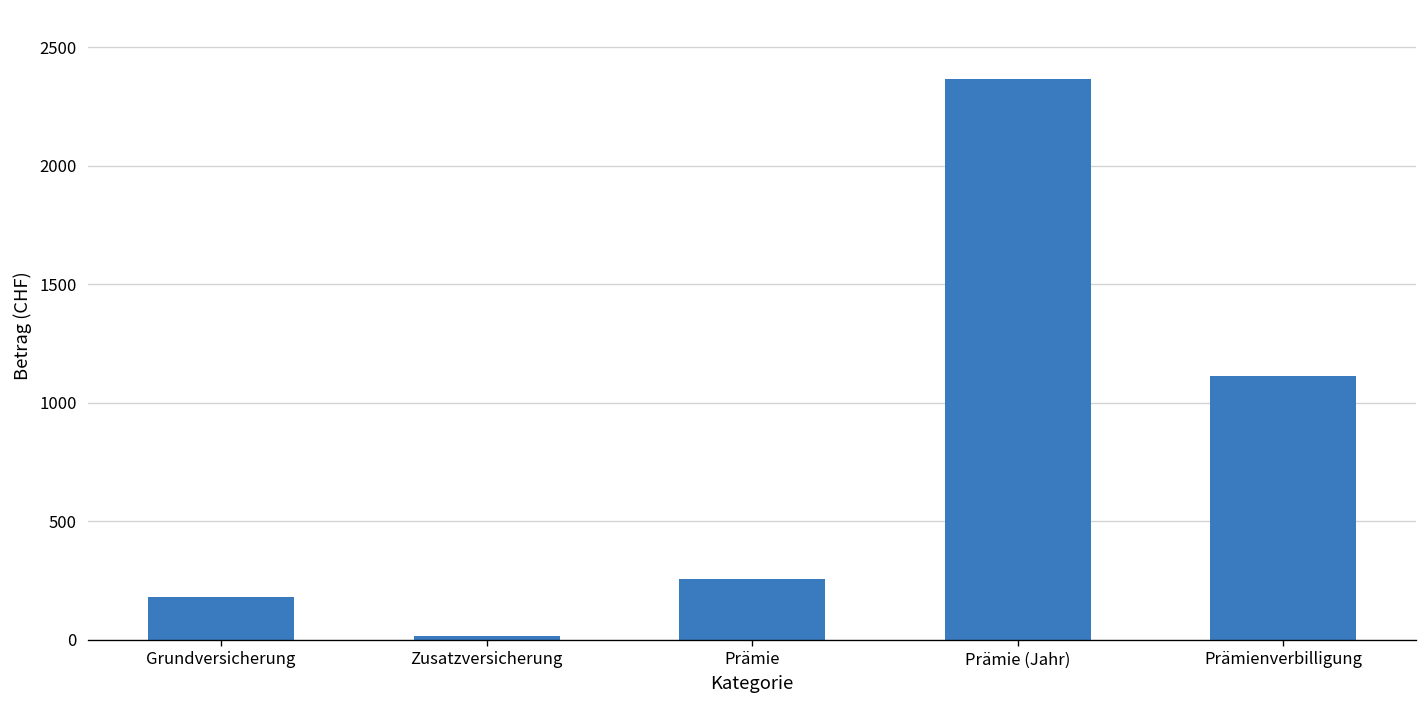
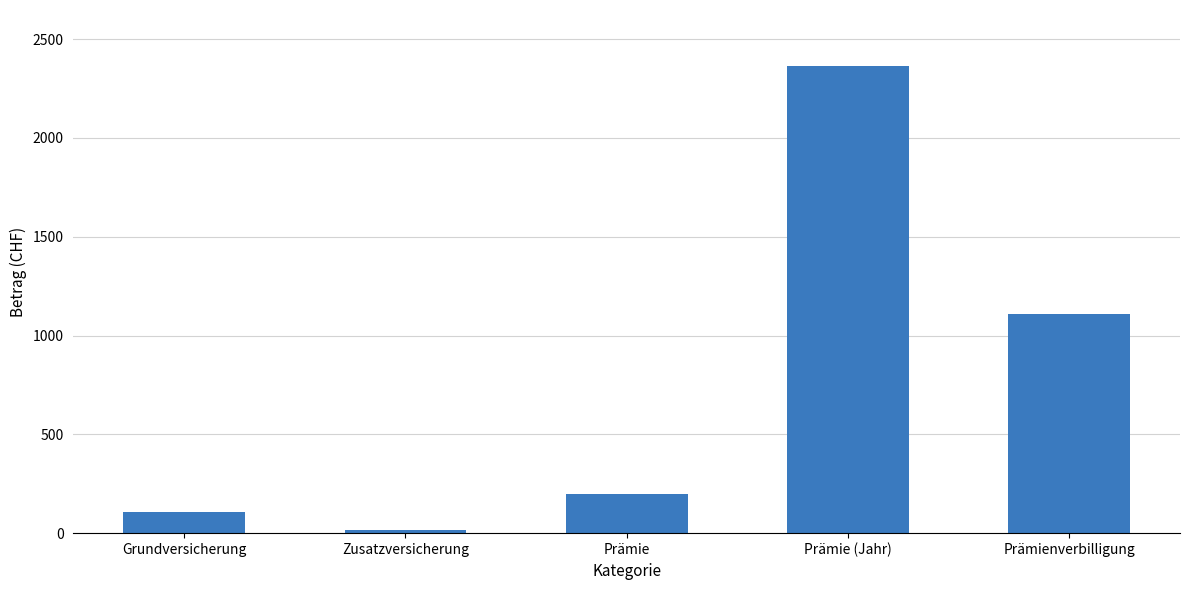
  {
-   "Grundversicherung": 180,
+   "Grundversicherung": 110,
    "Zusatzversicherung": 20,
-   "Prämie": 260,
+   "Prämie": 200,
    "Prämie (Jahr)": 2360,
    "Prämienverbilligung": 1110
  }
